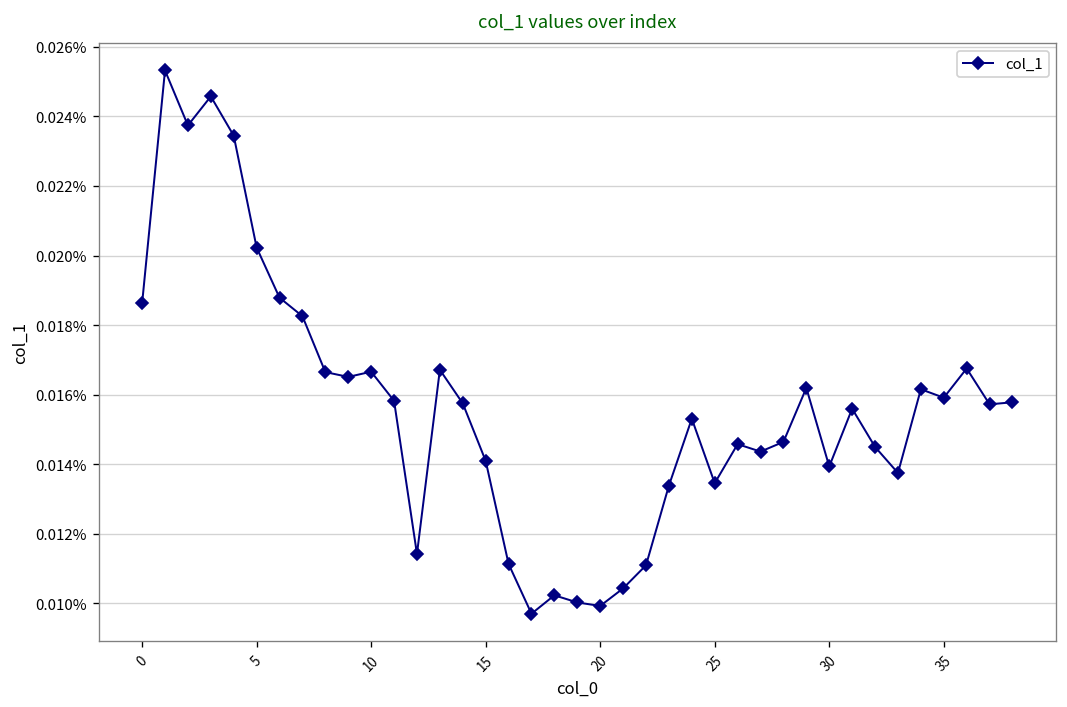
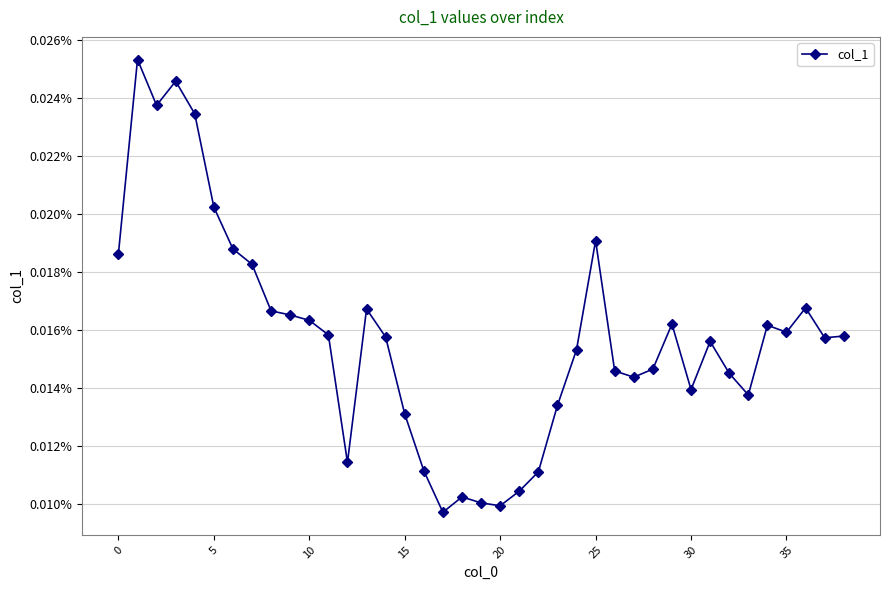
  {
    "0": "0.0186%",
    "5": "0.0202%",
-   "10": "0.0167%",
-   "15": "0.0141%",
+   "10": "0.0163%",
+   "15": "0.0131%",
    "20": "0.0099%",
-   "25": "0.0135%",
+   "25": "0.0191%",
    "30": "0.0139%",
    "35": "0.0159%"
  }
